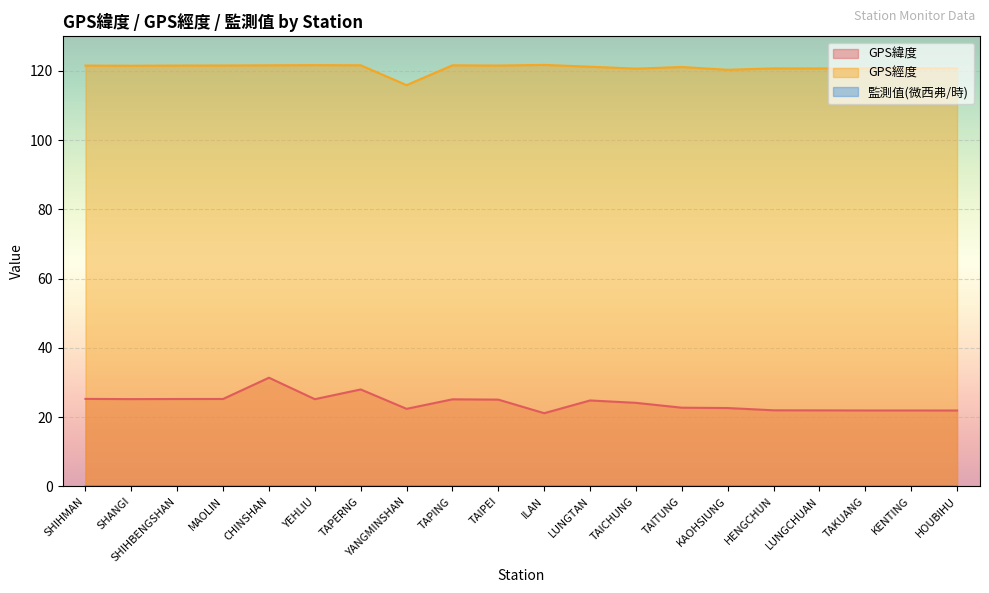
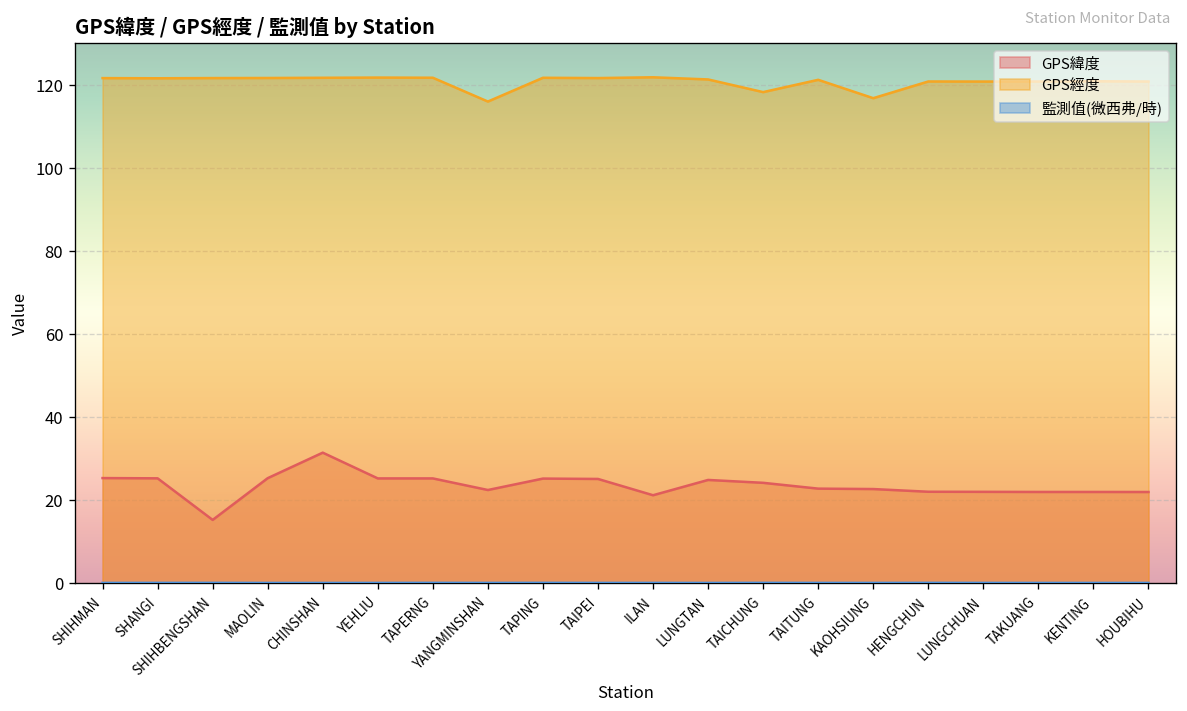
  {
    "GPS緯度": {
      "SHIHMAN": 25,
      "SHANGI": 25,
-     "SHIHBENGSHAN": 25,
+     "SHIHBENGSHAN": 15,
      "MAOLIN": 25,
      "CHINSHAN": 31,
      "YEHLIU": 25,
-     "TAPERNG": 28,
+     "TAPERNG": 25,
      "YANGMINSHAN": 22,
      "TAPING": 25,
      "TAIPEI": 25,
      "ILAN": 21,
      "LUNGTAN": 25,
      "TAICHUNG": 24,
      "TAITUNG": 23,
      "KAOHSIUNG": 23,
      "HENGCHUN": 22,
      "LUNGCHUAN": 22,
      "TAKUANG": 22,
      "KENTING": 22,
      "HOUBIHU": 22
    },
    "GPS經度": {
      "SHIHMAN": 122,
      "SHANGI": 122,
      "SHIHBENGSHAN": 122,
      "MAOLIN": 122,
      "CHINSHAN": 122,
      "YEHLIU": 122,
      "TAPERNG": 122,
      "YANGMINSHAN": 116,
      "TAPING": 122,
      "TAIPEI": 122,
      "ILAN": 122,
      "LUNGTAN": 121,
-     "TAICHUNG": 121,
+     "TAICHUNG": 118,
      "TAITUNG": 121,
-     "KAOHSIUNG": 120,
+     "KAOHSIUNG": 117,
      "HENGCHUN": 121,
      "LUNGCHUAN": 121
    },
    "監測值(微西弗/時)": {
      "SHIHMAN": 0,
      "SHANGI": 0,
      "SHIHBENGSHAN": 0,
      "MAOLIN": 0,
      "CHINSHAN": 0,
      "YEHLIU": 0,
      "TAPERNG": 0,
      "YANGMINSHAN": 0,
      "TAPING": 0,
      "TAIPEI": 0,
      "ILAN": 0,
      "LUNGTAN": 0,
      "TAICHUNG": 0,
      "TAITUNG": 0,
      "KAOHSIUNG": 0,
      "HENGCHUN": 0,
      "LUNGCHUAN": 0,
      "TAKUANG": 0,
      "KENTING": 0,
      "HOUBIHU": 0
    }
  }
